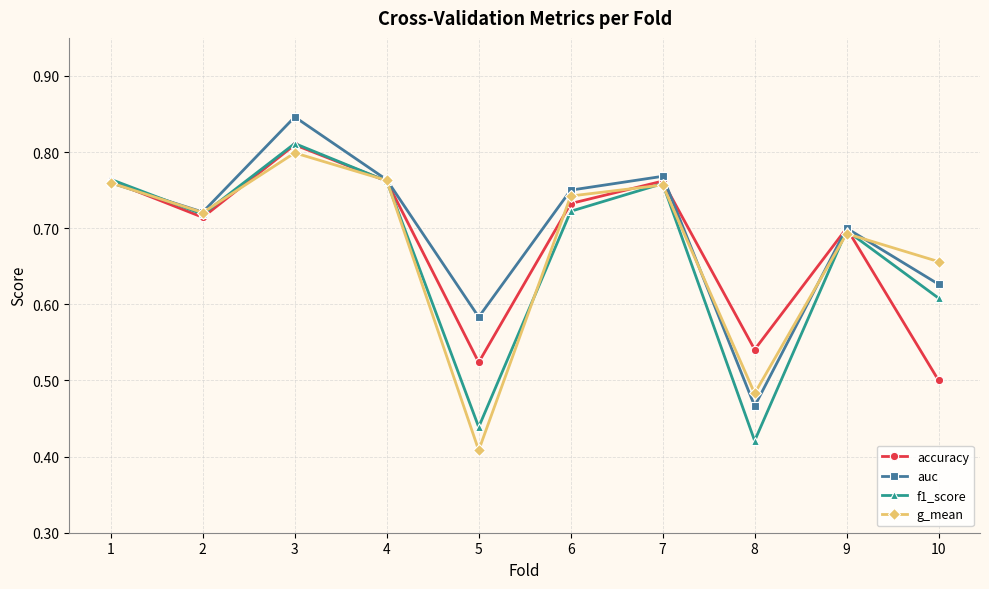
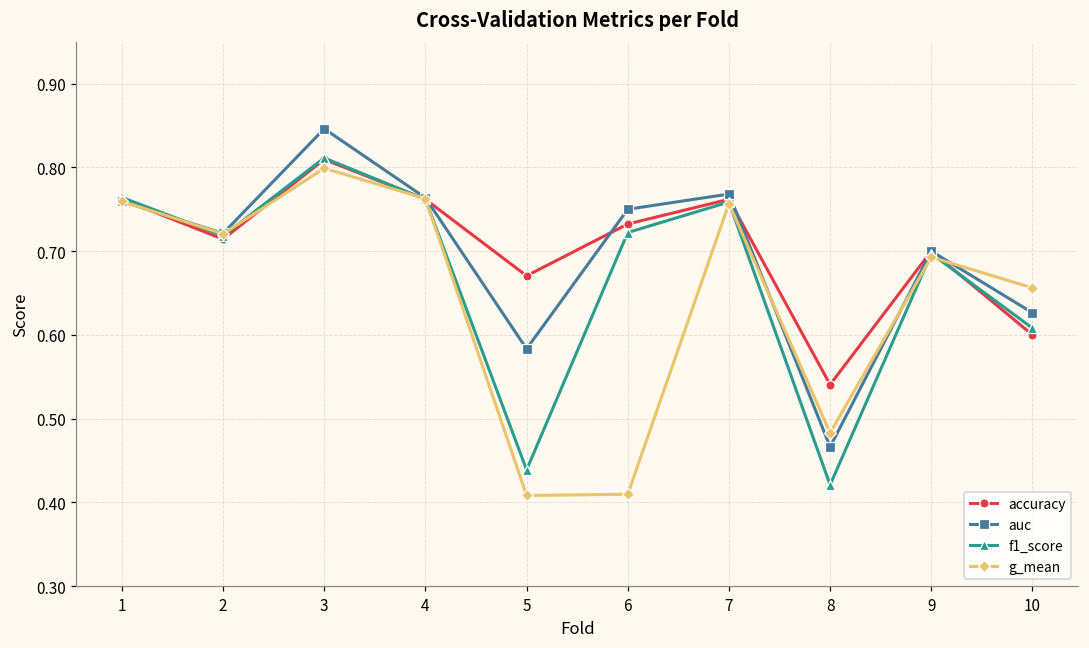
  {
    "accuracy": {
      "2": 0.71,
-     "5": 0.52,
+     "5": 0.67,
      "6": 0.73,
      "8": 0.54,
-     "10": 0.5
+     "10": 0.6
    },
    "g_mean": {
      "3": 0.80,
      "5": 0.41,
-     "6": 0.74,
+     "6": 0.41,
      "8": 0.48,
      "9": 0.69,
      "10": 0.66
    }
  }
